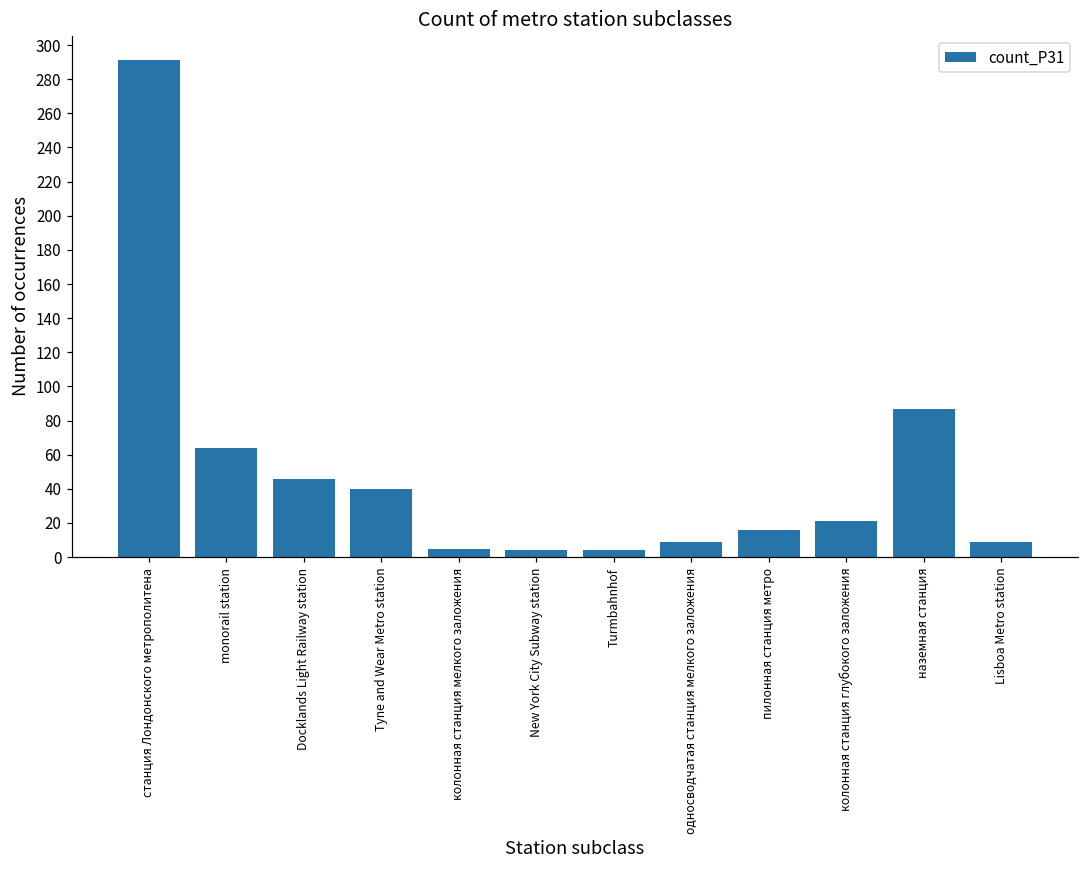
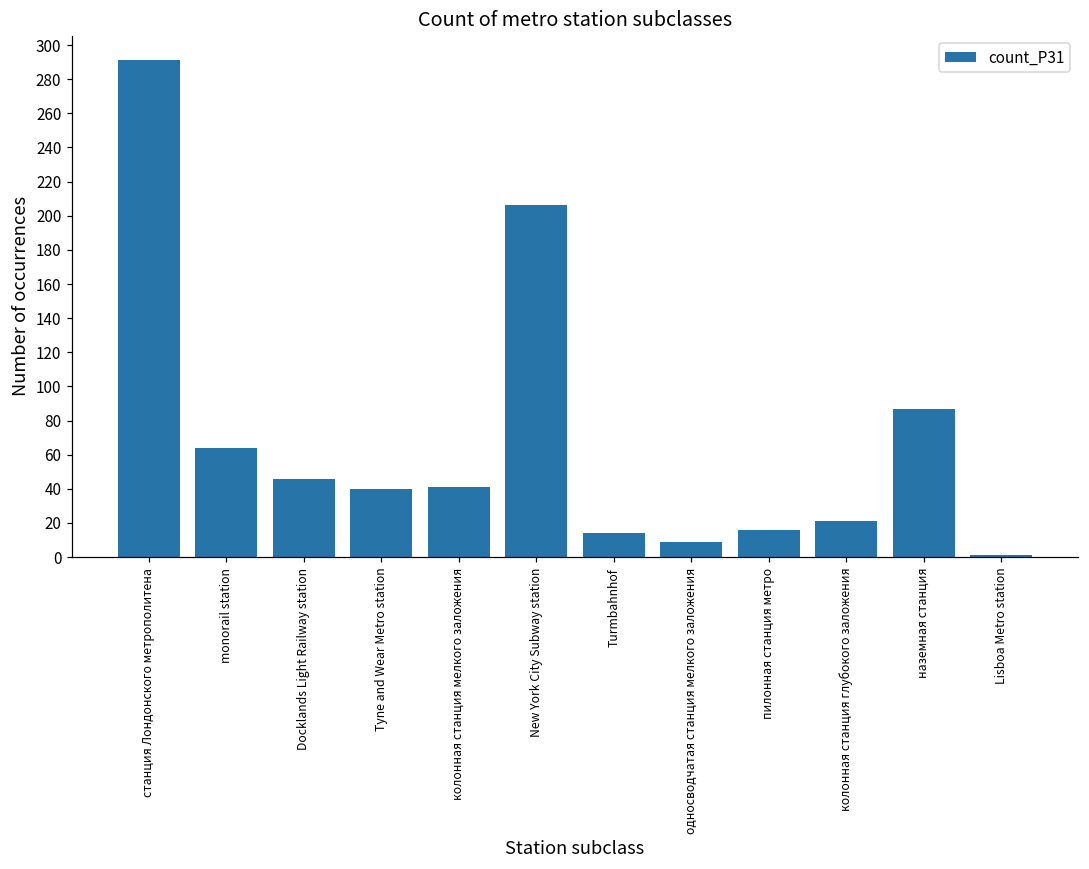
  {
    "станция Лондонского метрополитена": 291,
    "monorail station": 64,
    "Docklands Light Railway station": 46,
    "Tyne and Wear Metro station": 40,
-   "колонная станция мелкого заложения": 5,
-   "New York City Subway station": 4,
-   "Turmbahnhof": 4,
+   "колонная станция мелкого заложения": 41,
+   "New York City Subway station": 206,
+   "Turmbahnhof": 14,
    "односводчатая станция мелкого заложения": 9,
    "пилонная станция метро": 16,
    "колонная станция глубокого заложения": 21,
    "наземная станция": 87,
-   "Lisboa Metro station": 9
+   "Lisboa Metro station": 1
  }
